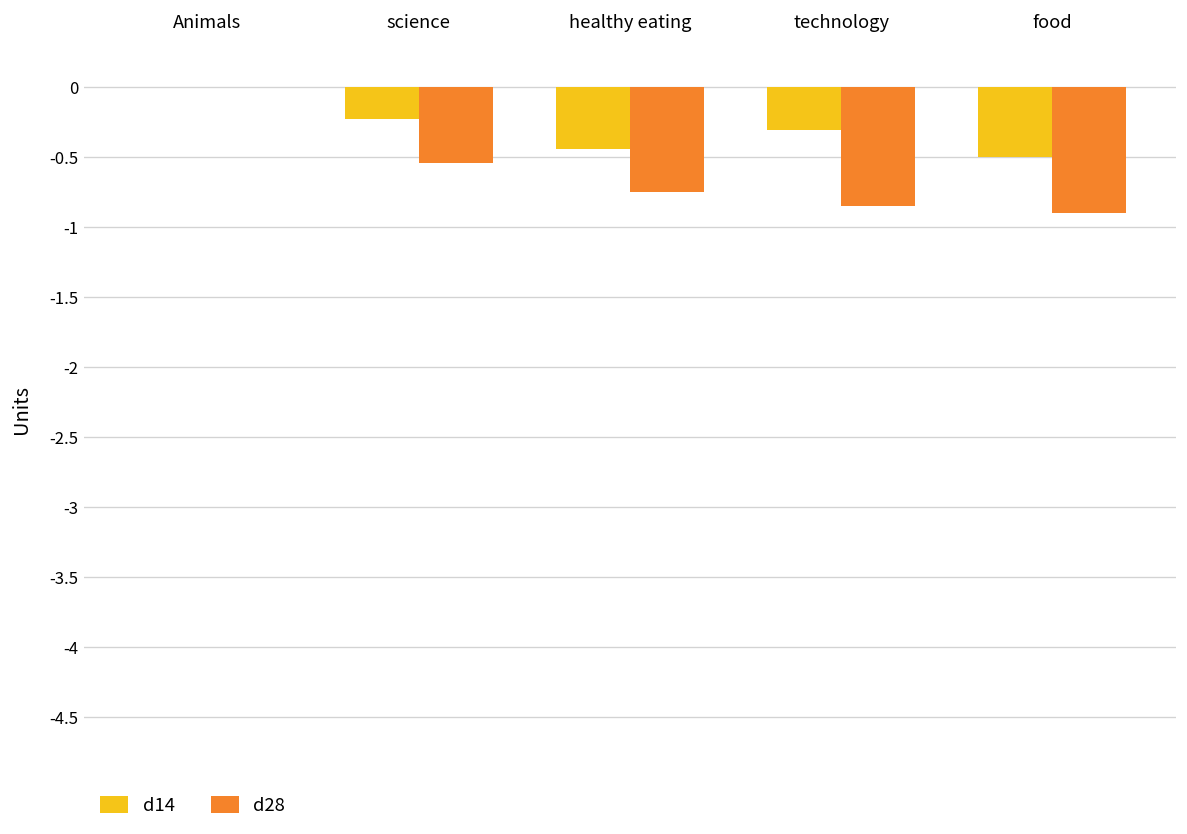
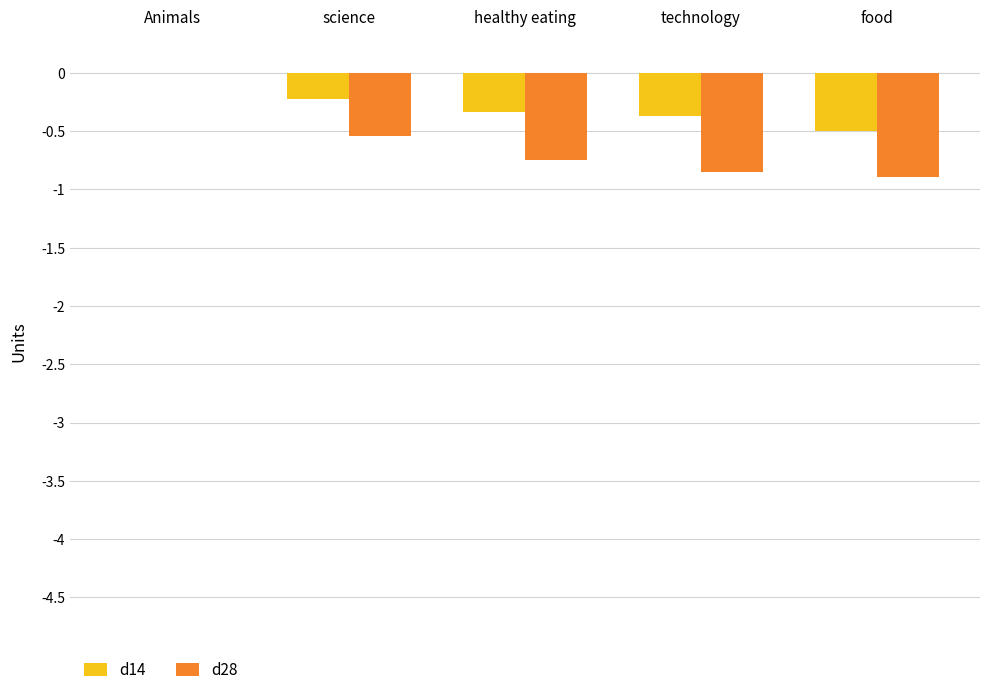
  {
    "d14": {
      "Animals": 0.00,
      "science": -0.23,
-     "healthy eating": -0.44,
-     "technology": -0.30,
+     "healthy eating": -0.34,
+     "technology": -0.37,
      "food": -0.50
    },
    "d28": {
      "Animals": 0.00,
      "science": -0.54,
      "healthy eating": -0.75,
      "technology": -0.85,
      "food": -0.90
    }
  }
